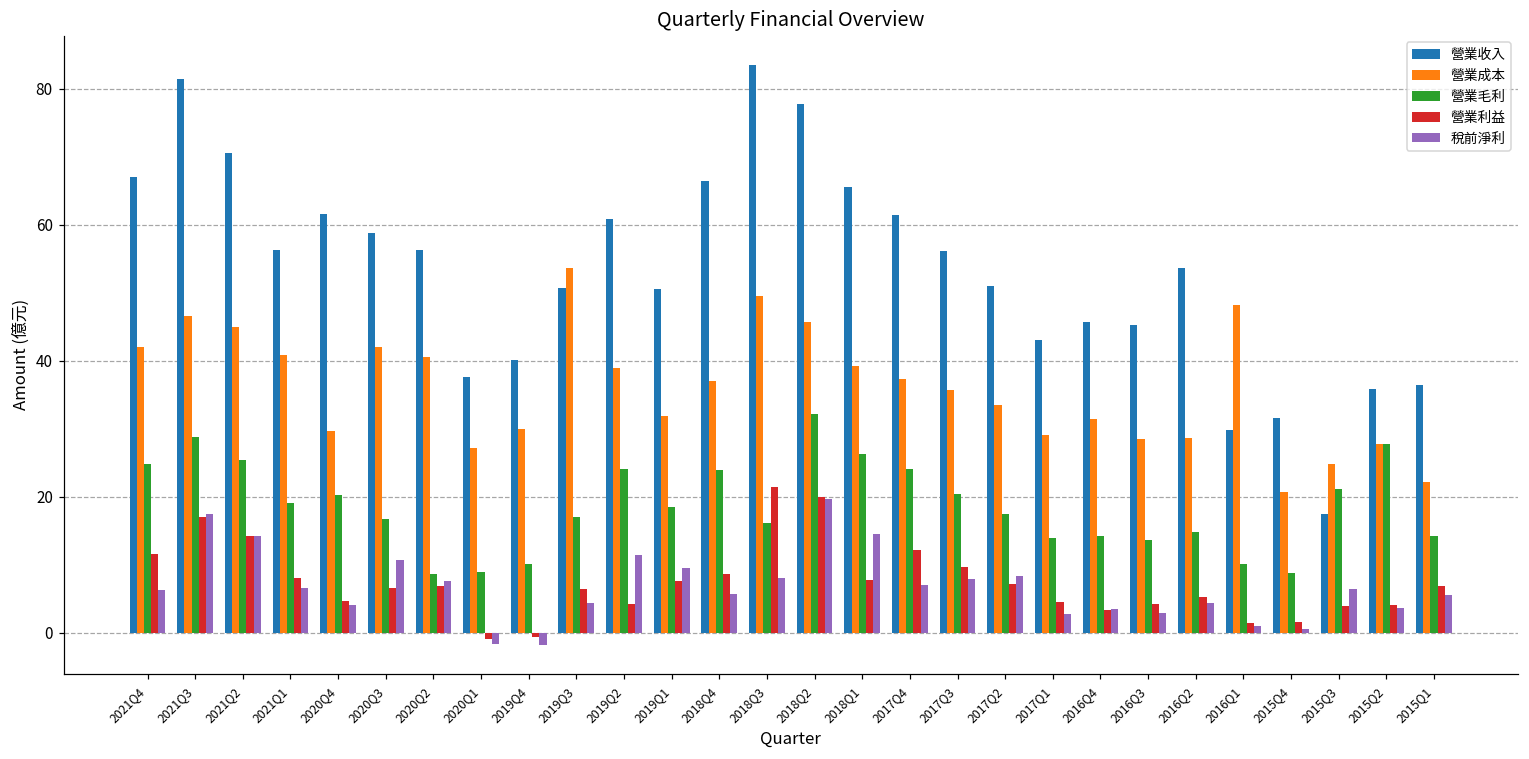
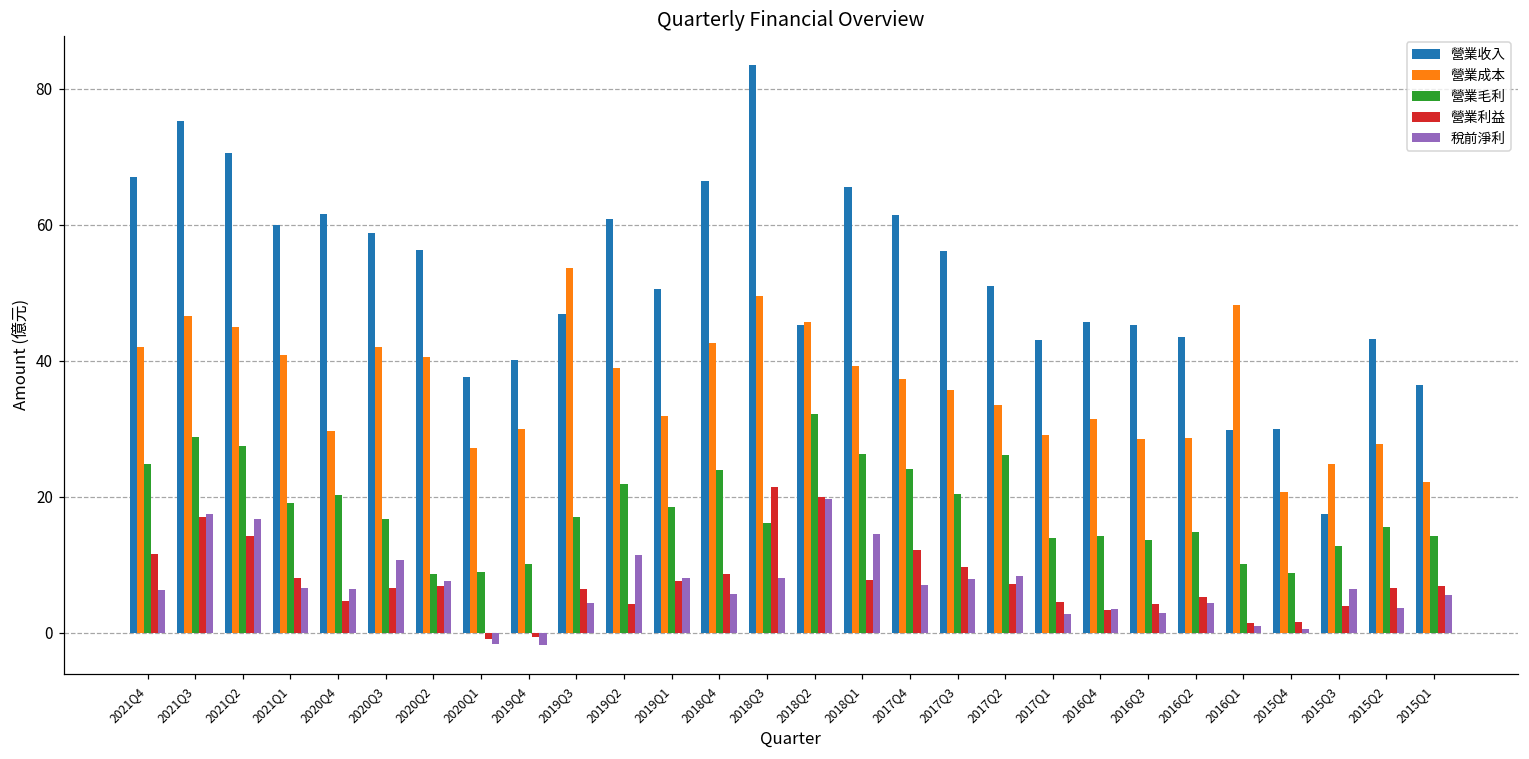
  {
    "營業收入": {
      "2021Q4": 67,
-     "2021Q3": 81,
+     "2021Q3": 75,
      "2021Q2": 70,
-     "2021Q1": 56,
+     "2021Q1": 60,
      "2020Q4": 62,
      "2020Q3": 59,
      "2020Q2": 56,
      "2020Q1": 38,
      "2019Q4": 40,
-     "2019Q3": 51,
+     "2019Q3": 47,
      "2019Q2": 61,
      "2019Q1": 50,
      "2018Q4": 66,
      "2018Q3": 84,
-     "2018Q2": 78,
+     "2018Q2": 45,
      "2018Q1": 66,
      "2017Q4": 61,
      "2017Q3": 56,
      "2017Q2": 51,
      "2017Q1": 43,
      "2016Q4": 46,
      "2016Q3": 45,
-     "2016Q2": 54,
+     "2016Q2": 44,
      "2016Q1": 30,
-     "2015Q4": 32,
+     "2015Q4": 30,
      "2015Q3": 17,
-     "2015Q2": 36,
+     "2015Q2": 43,
      "2015Q1": 36
    },
    "營業成本": {
      "2021Q4": 42,
      "2021Q3": 47,
      "2021Q2": 45,
      "2021Q1": 41,
      "2020Q4": 30,
      "2020Q3": 42,
      "2020Q2": 41,
      "2020Q1": 27,
      "2019Q4": 30,
      "2019Q3": 54,
      "2019Q2": 39,
      "2019Q1": 32,
-     "2018Q4": 37,
+     "2018Q4": 43,
      "2018Q3": 49,
      "2018Q2": 46,
      "2018Q1": 39,
      "2017Q4": 37,
      "2017Q3": 36,
      "2017Q2": 34,
      "2017Q1": 29,
      "2016Q4": 31,
      "2016Q3": 28,
      "2016Q2": 29,
      "2016Q1": 48,
      "2015Q4": 21,
      "2015Q3": 25,
      "2015Q2": 28,
      "2015Q1": 22
    },
    "營業毛利": {
      "2021Q4": 25,
      "2021Q3": 29,
-     "2021Q2": 25,
+     "2021Q2": 28,
      "2021Q1": 19,
      "2020Q4": 20,
      "2020Q3": 17,
      "2020Q2": 9,
      "2020Q1": 9,
      "2019Q4": 10,
      "2019Q3": 17,
-     "2019Q2": 24,
+     "2019Q2": 22,
      "2019Q1": 19,
      "2018Q4": 24,
      "2018Q3": 16,
      "2018Q2": 32,
      "2018Q1": 26,
      "2017Q4": 24,
      "2017Q3": 20,
-     "2017Q2": 17,
+     "2017Q2": 26,
      "2017Q1": 14,
      "2016Q4": 14,
      "2016Q3": 14,
      "2016Q2": 15,
      "2016Q1": 10,
      "2015Q4": 9,
-     "2015Q3": 21,
-     "2015Q2": 28,
+     "2015Q3": 13,
+     "2015Q2": 16,
      "2015Q1": 14
    },
    "營業利益": {
      "2021Q4": 12,
      "2021Q3": 17,
      "2021Q2": 14,
      "2021Q1": 8,
      "2020Q4": 5,
      "2020Q3": 7,
      "2020Q2": 7,
      "2020Q1": -1,
      "2019Q4": -1,
      "2019Q3": 6,
      "2019Q2": 4,
      "2019Q1": 8,
      "2018Q4": 9,
      "2018Q3": 21,
      "2018Q2": 20,
      "2018Q1": 8,
      "2017Q4": 12,
      "2017Q3": 10,
      "2017Q2": 7,
      "2017Q1": 5,
      "2016Q4": 3,
      "2016Q3": 4,
      "2016Q2": 5,
      "2016Q1": 1,
      "2015Q4": 2,
      "2015Q3": 4,
-     "2015Q2": 4,
+     "2015Q2": 7,
      "2015Q1": 7
    },
    "稅前淨利": {
      "2021Q4": 6,
      "2021Q3": 18,
-     "2021Q2": 14,
+     "2021Q2": 17,
      "2021Q1": 7,
-     "2020Q4": 4,
+     "2020Q4": 6,
      "2020Q3": 11,
      "2020Q2": 8,
      "2020Q1": -2,
      "2019Q4": -2,
      "2019Q3": 4,
      "2019Q2": 11,
-     "2019Q1": 10,
+     "2019Q1": 8,
      "2018Q4": 6,
      "2018Q3": 8,
      "2018Q2": 20,
      "2018Q1": 15,
      "2017Q4": 7,
      "2017Q3": 8,
      "2017Q2": 8,
      "2017Q1": 3,
      "2016Q4": 3,
      "2016Q3": 3,
      "2016Q2": 4,
      "2016Q1": 1,
      "2015Q4": 1,
      "2015Q3": 6,
      "2015Q2": 4,
      "2015Q1": 6
    }
  }
